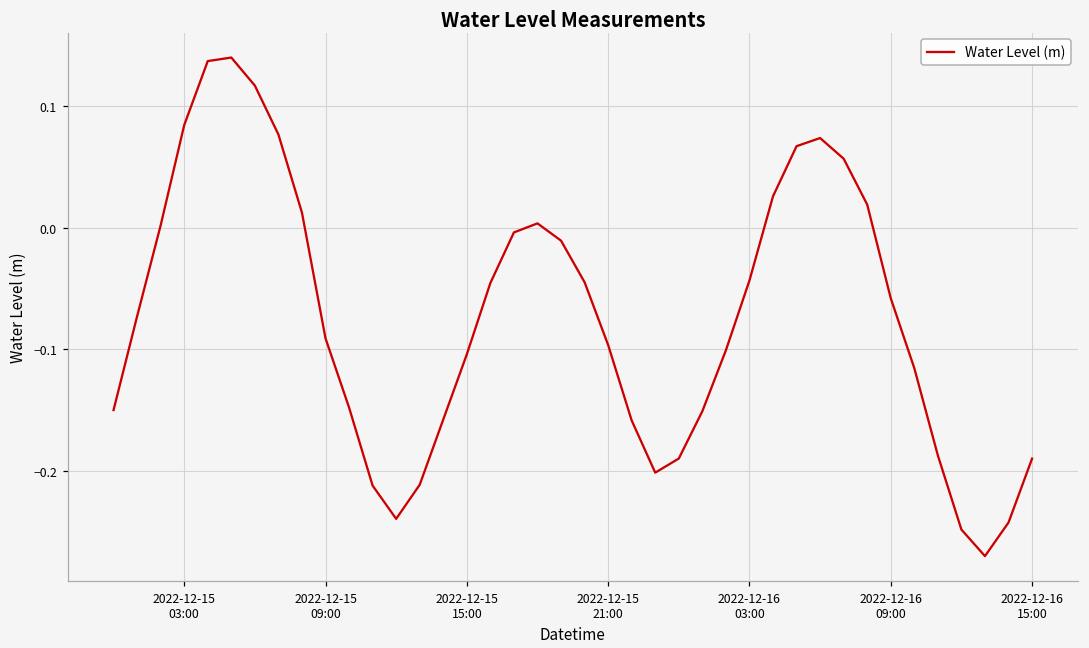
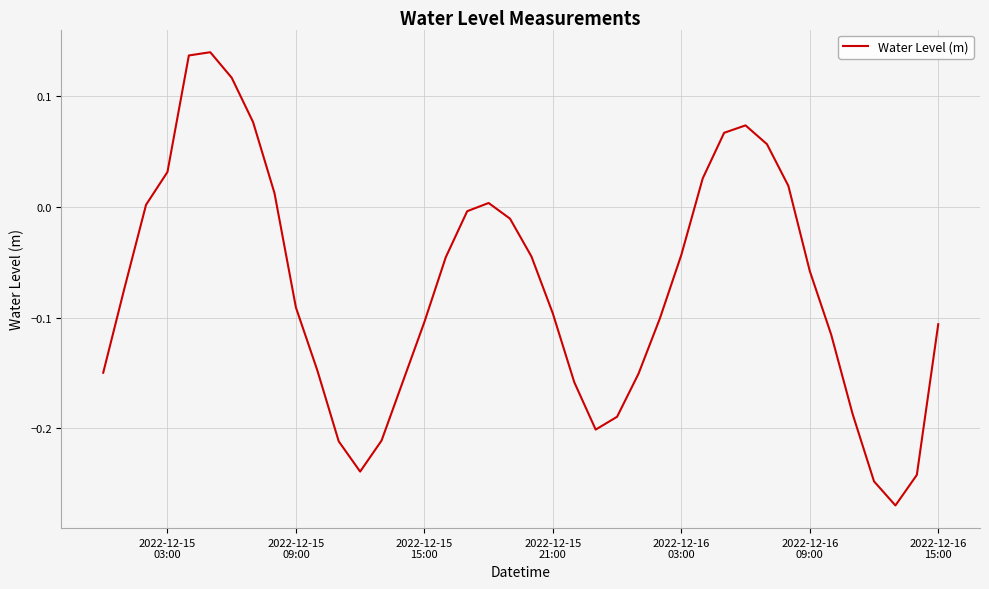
  {
-   "2022-12-15 03:00": 0.084,
+   "2022-12-15 03:00": 0.031,
    "2022-12-15 09:00": -0.091,
    "2022-12-15 15:00": -0.104,
    "2022-12-15 21:00": -0.096,
    "2022-12-16 03:00": -0.043,
    "2022-12-16 09:00": -0.058,
-   "2022-12-16 15:00": -0.190
+   "2022-12-16 15:00": -0.106
  }
